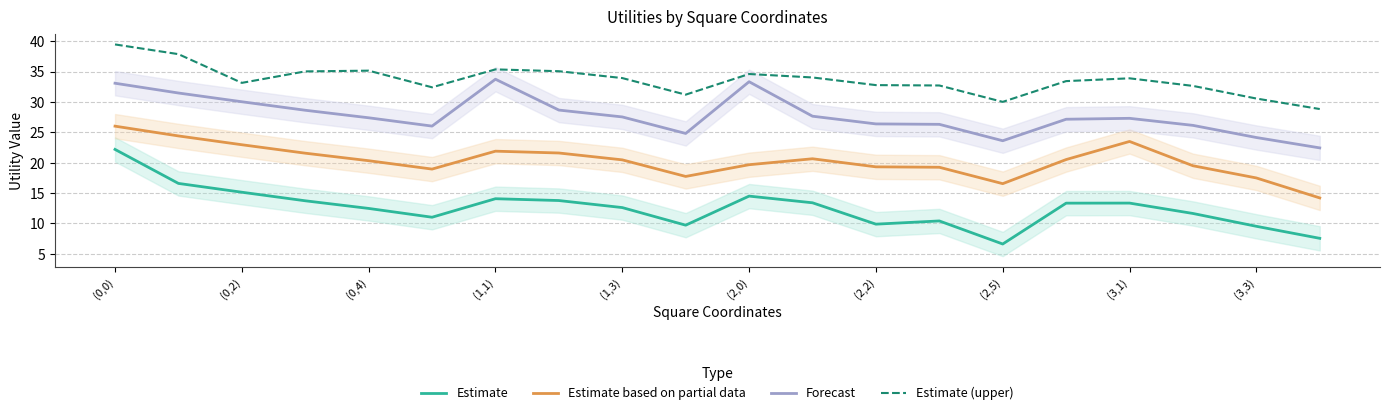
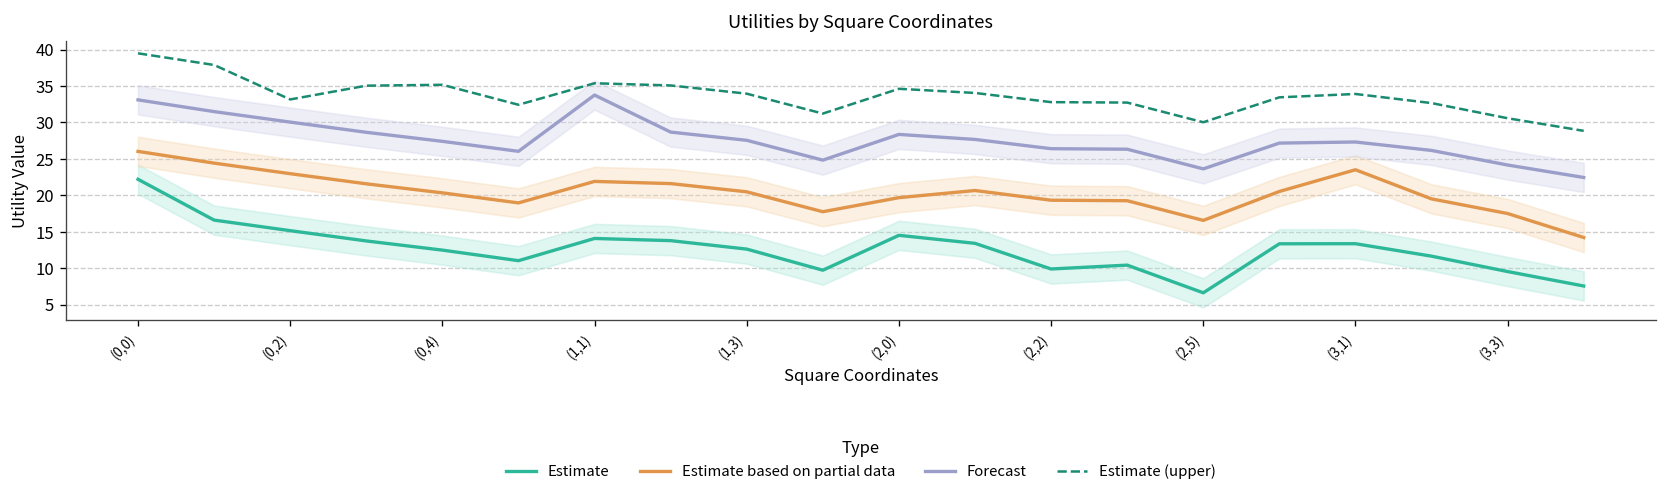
  {
    "Estimate": {
      "(0,0)": 22,
      "(0,2)": 15,
      "(0,4)": 12,
      "(1,1)": 14,
      "(1,3)": 13,
      "(2,0)": 15,
      "(2,2)": 10,
      "(2,5)": 7,
      "(3,1)": 13,
      "(3,3)": 10
    },
    "Estimate based on partial data": {
      "(0,0)": 26,
      "(0,2)": 23,
      "(0,4)": 20,
      "(1,1)": 22,
      "(1,3)": 20,
      "(2,0)": 20,
      "(2,2)": 19,
      "(2,5)": 17,
      "(3,1)": 24,
      "(3,3)": 18
    },
    "Forecast": {
      "(0,0)": 33,
      "(0,2)": 30,
      "(0,4)": 27,
      "(1,1)": 34,
      "(1,3)": 28,
-     "(2,0)": 33,
+     "(2,0)": 28,
      "(2,2)": 26,
      "(2,5)": 24,
      "(3,1)": 27,
      "(3,3)": 24
    },
    "Estimate (upper)": {
      "(0,0)": 39,
      "(0,2)": 33,
      "(0,4)": 35,
      "(1,3)": 34,
      "(2,0)": 35,
      "(2,2)": 33,
      "(2,5)": 30,
      "(3,1)": 34,
      "(3,3)": 31
    }
  }
